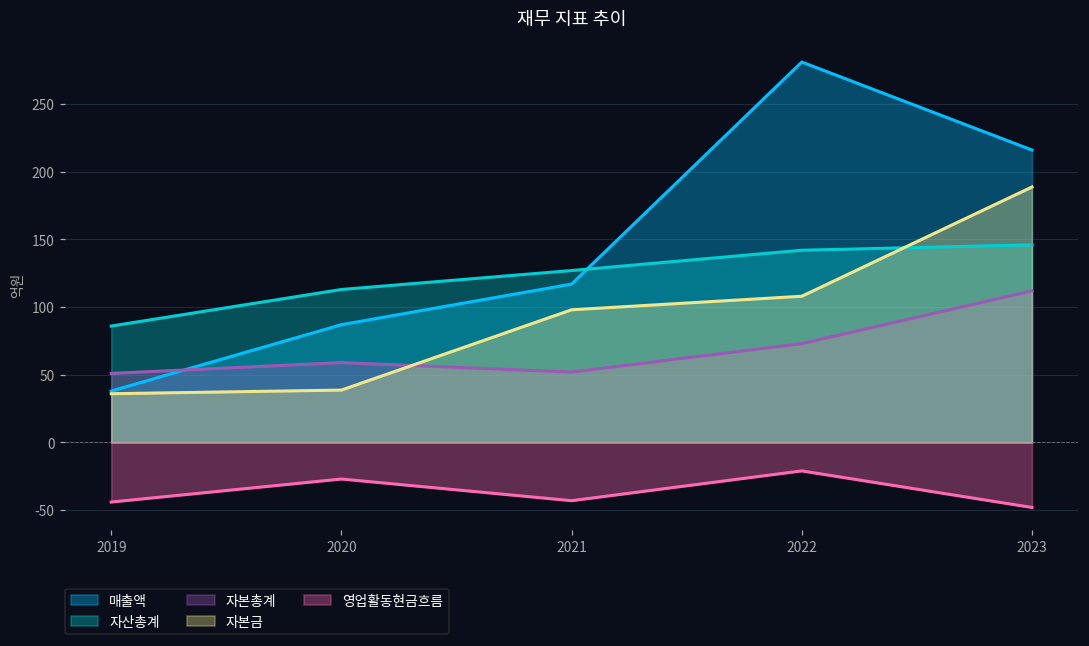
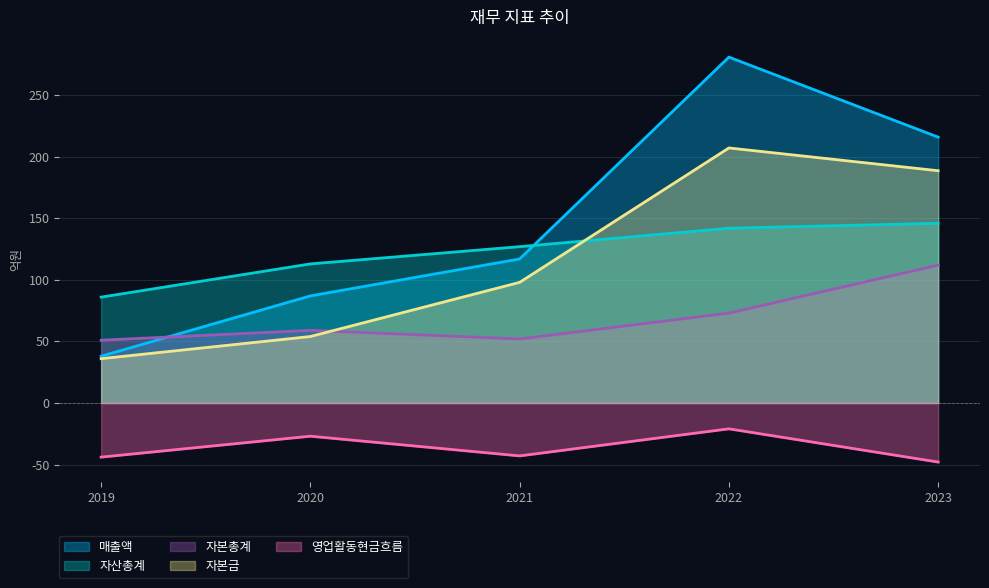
  {
    "자본금": {
-     "2020": 39,
+     "2020": 54,
      "2021": 98,
-     "2022": 108,
+     "2022": 207,
      "2023": 189
    }
  }
